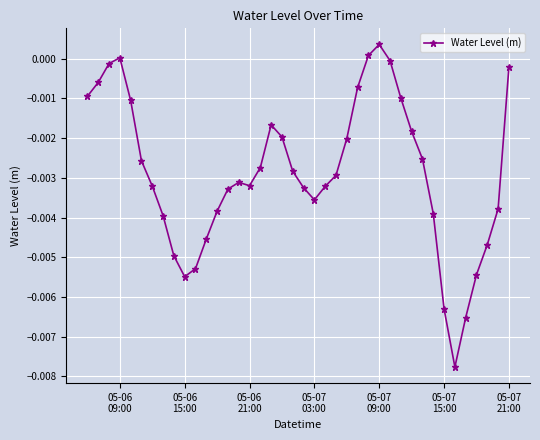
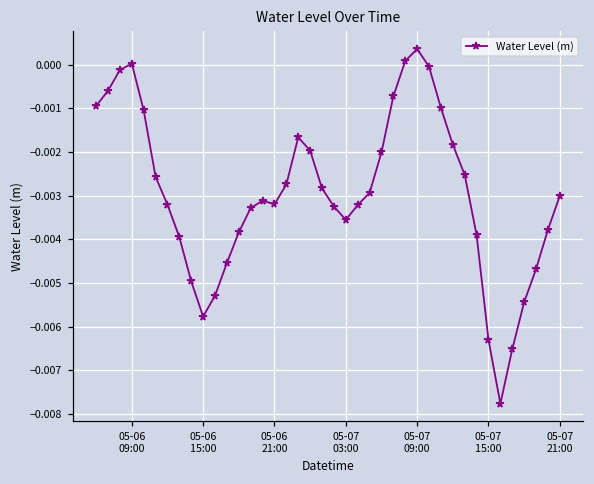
  {
    "05-06 09:00": 0.0000,
-   "05-06 15:00": -0.0055,
+   "05-06 15:00": -0.0058,
    "05-06 21:00": -0.0032,
    "05-07 03:00": -0.0036,
    "05-07 09:00": 0.0004,
    "05-07 15:00": -0.0063,
-   "05-07 21:00": -0.0002
+   "05-07 21:00": -0.0030
  }
